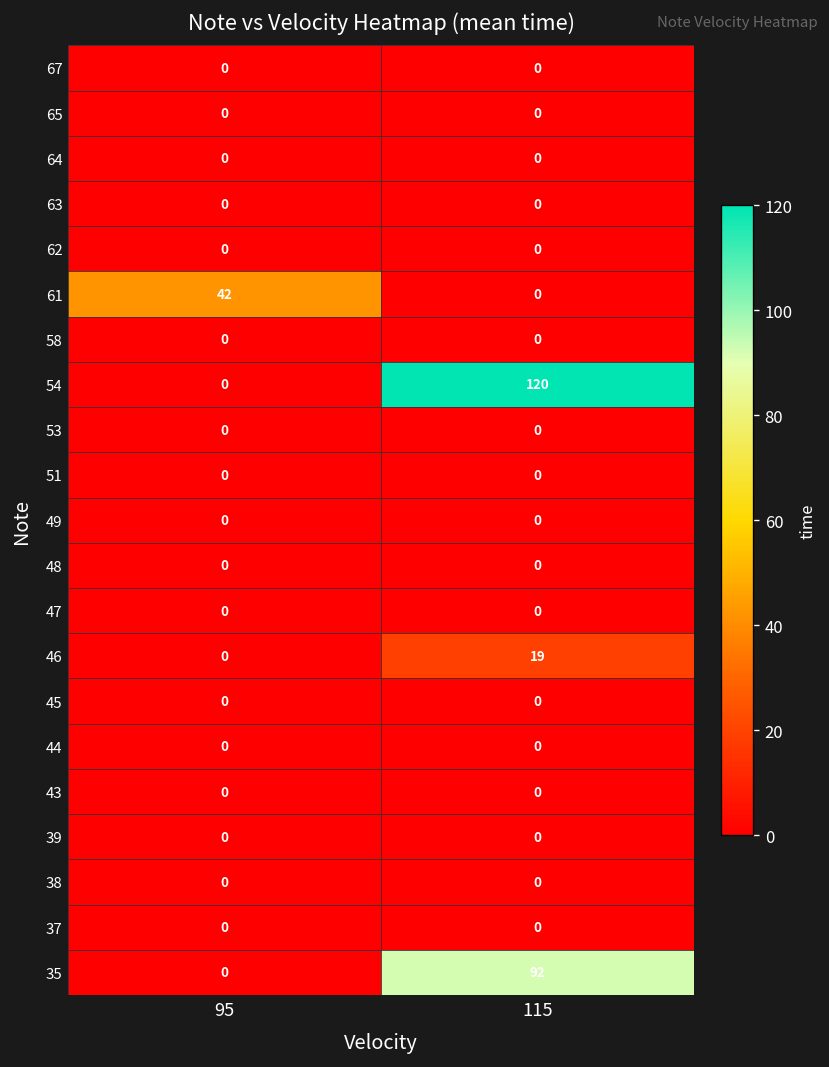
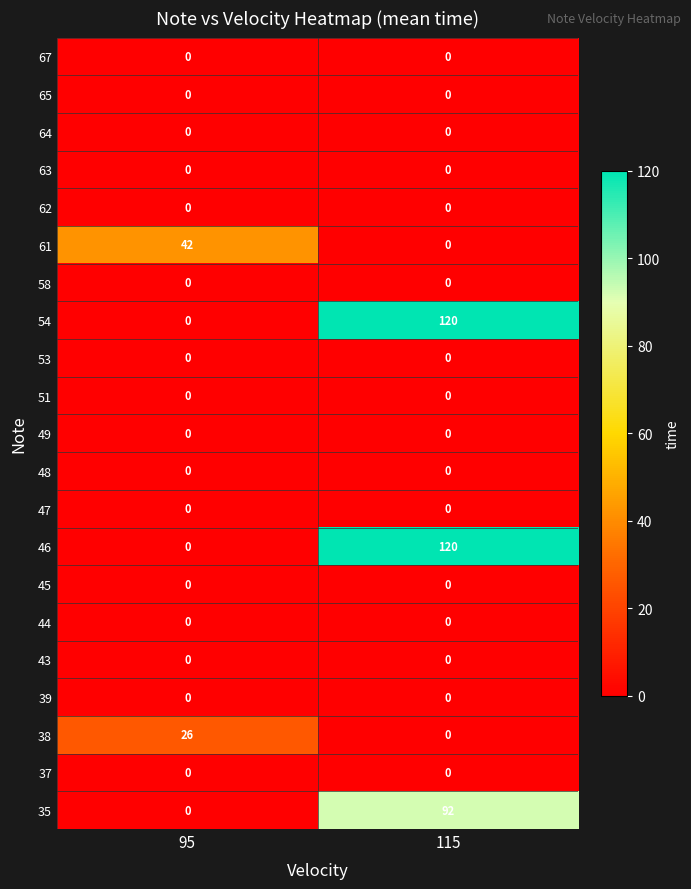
  {
    "67": {
      "95": 0,
      "115": 0
    },
    "65": {
      "95": 0,
      "115": 0
    },
    "64": {
      "95": 0,
      "115": 0
    },
    "63": {
      "95": 0,
      "115": 0
    },
    "62": {
      "95": 0,
      "115": 0
    },
    "61": {
      "95": 42,
      "115": 0
    },
    "58": {
      "95": 0,
      "115": 0
    },
    "54": {
      "95": 0,
      "115": 120
    },
    "53": {
      "95": 0,
      "115": 0
    },
    "51": {
      "95": 0,
      "115": 0
    },
    "49": {
      "95": 0,
      "115": 0
    },
    "48": {
      "95": 0,
      "115": 0
    },
    "47": {
      "95": 0,
      "115": 0
    },
    "46": {
      "95": 0,
-     "115": 19
+     "115": 120
    },
    "45": {
      "95": 0,
      "115": 0
    },
    "44": {
      "95": 0,
      "115": 0
    },
    "43": {
      "95": 0,
      "115": 0
    },
    "39": {
      "95": 0,
      "115": 0
    },
    "38": {
-     "95": 0,
+     "95": 26,
      "115": 0
    },
    "37": {
      "95": 0,
      "115": 0
    },
    "35": {
      "95": 0,
      "115": 92
    }
  }
